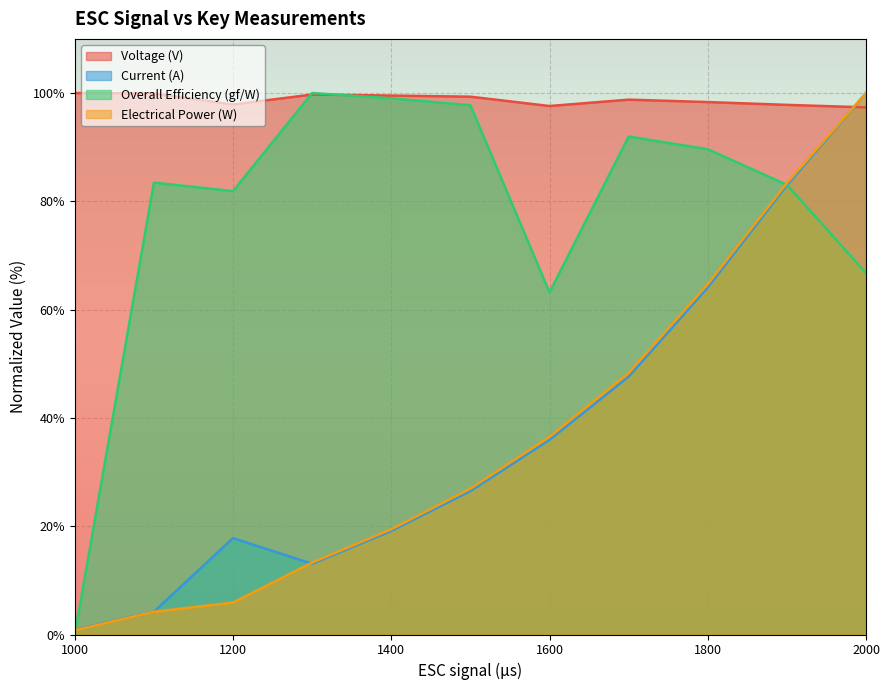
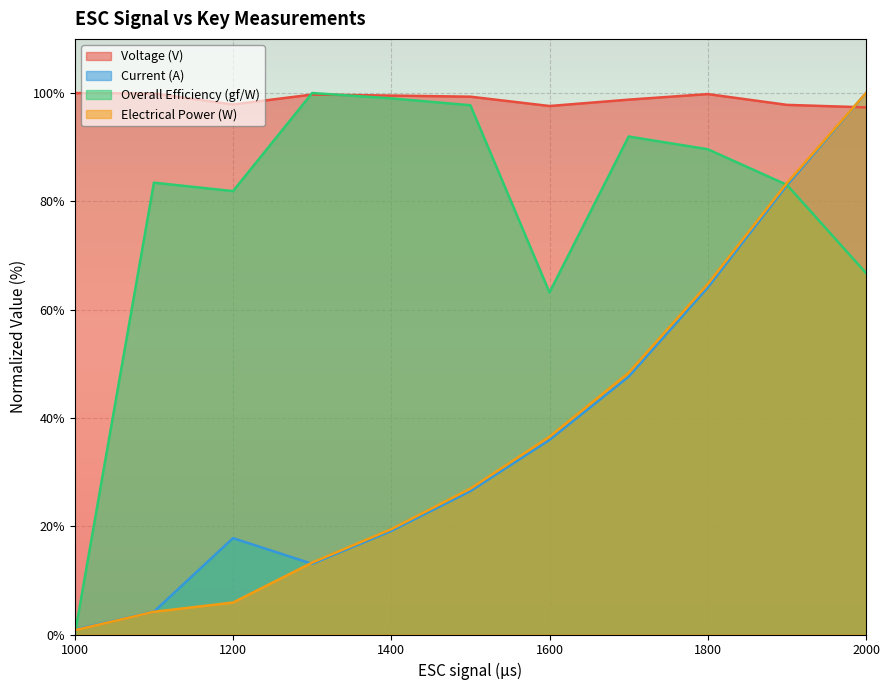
  {
    "Voltage (V)": {
      "1000": "100%",
      "1400": "100%",
      "1600": "98%",
-     "1800": "98%",
+     "1800": "100%",
      "2000": "97%"
    },
    "Current (A)": {
      "1200": "18%",
      "1600": "36%",
      "1800": "64%"
    },
    "Overall Efficiency (gf/W)": {
      "1000": "0%",
      "1200": "82%",
      "1400": "99%",
      "1600": "63%",
      "1800": "90%",
      "2000": "67%"
    },
    "Electrical Power (W)": {
      "1200": "6%",
      "1600": "37%",
      "1800": "65%"
    }
  }
